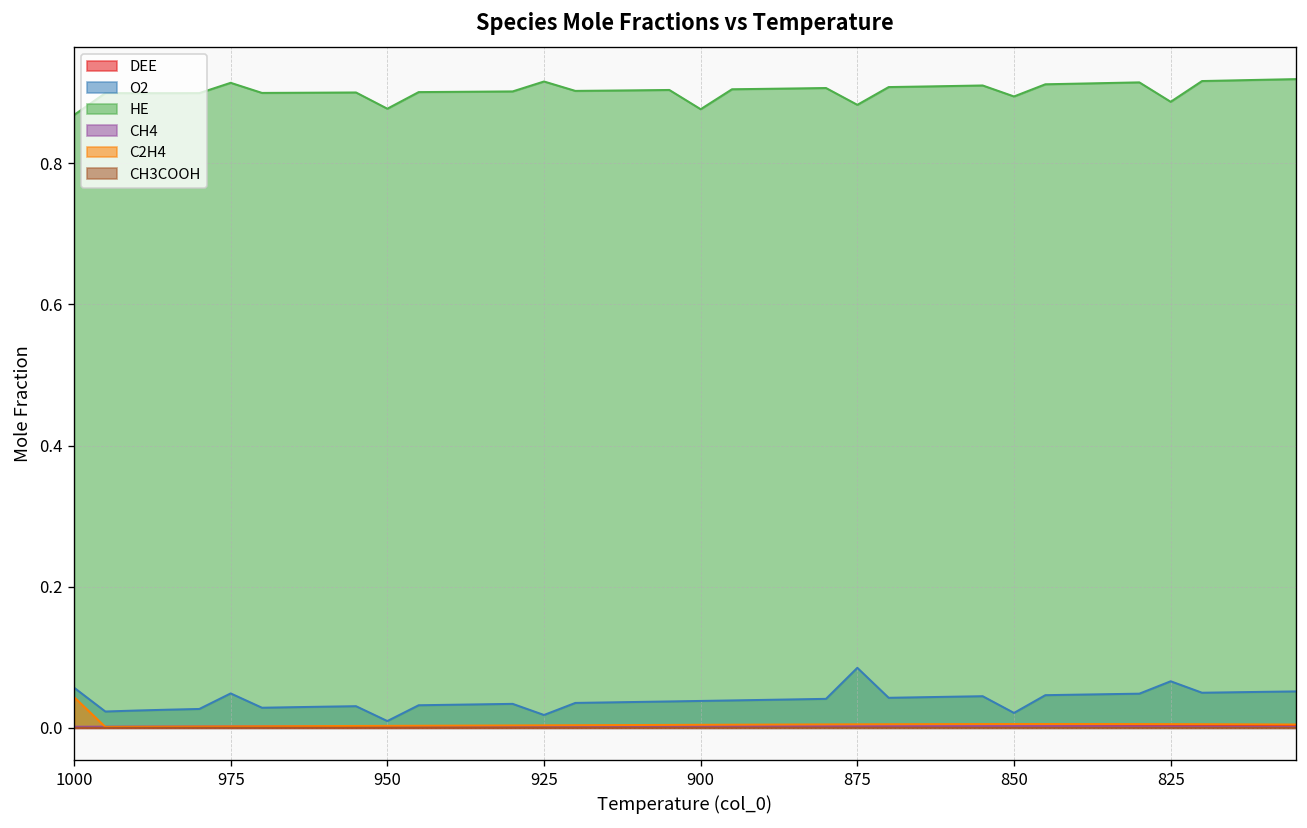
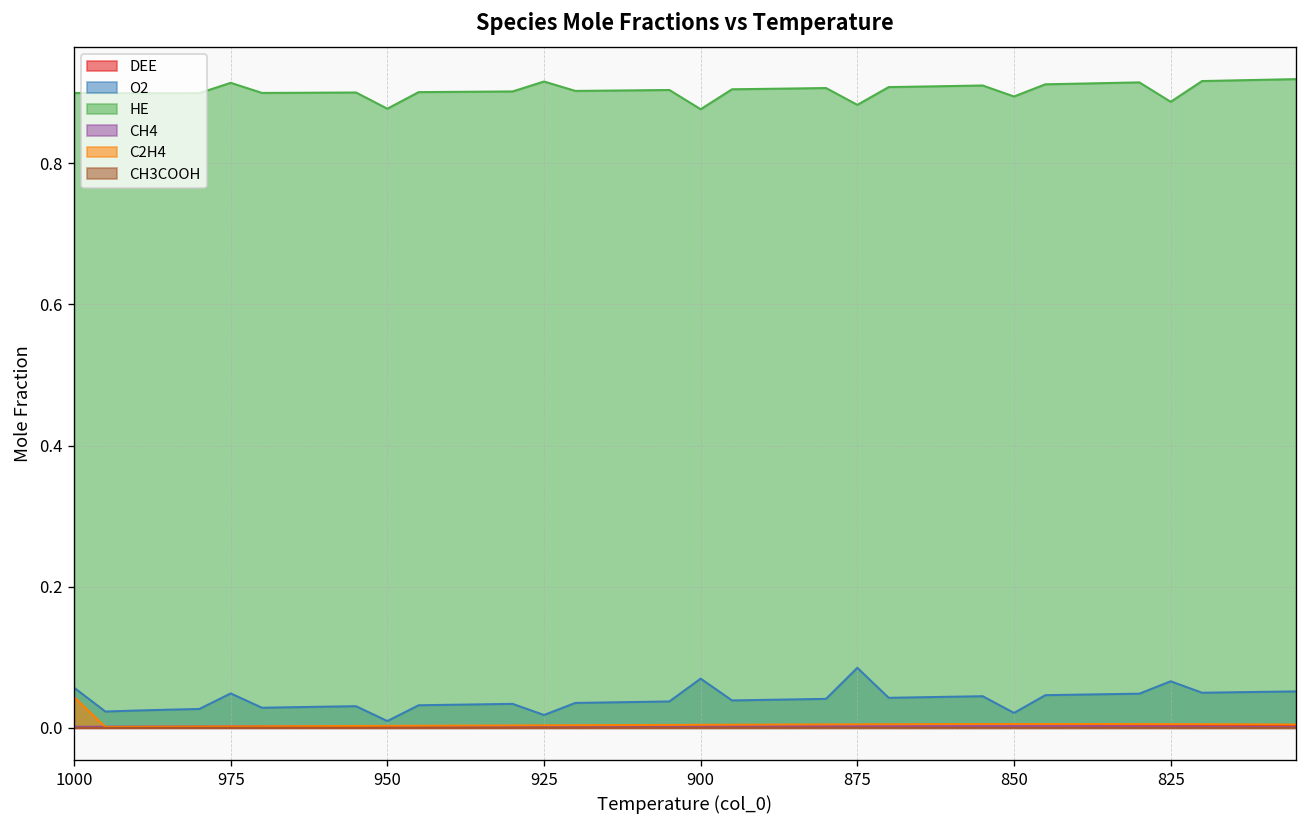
  {
    "O2": {
      "1000": 0.06,
      "975": 0.05,
      "950": 0.01,
      "925": 0.02,
-     "900": 0.04,
+     "900": 0.07,
      "875": 0.08,
      "850": 0.02,
      "825": 0.07
    },
    "HE": {
-     "1000": 0.87,
+     "1000": 0.90,
      "975": 0.91,
      "950": 0.88,
      "925": 0.92,
      "900": 0.88,
      "875": 0.88,
      "850": 0.89,
      "825": 0.89
    },
    "C2H4": {
      "1000": 0.04
    }
  }
